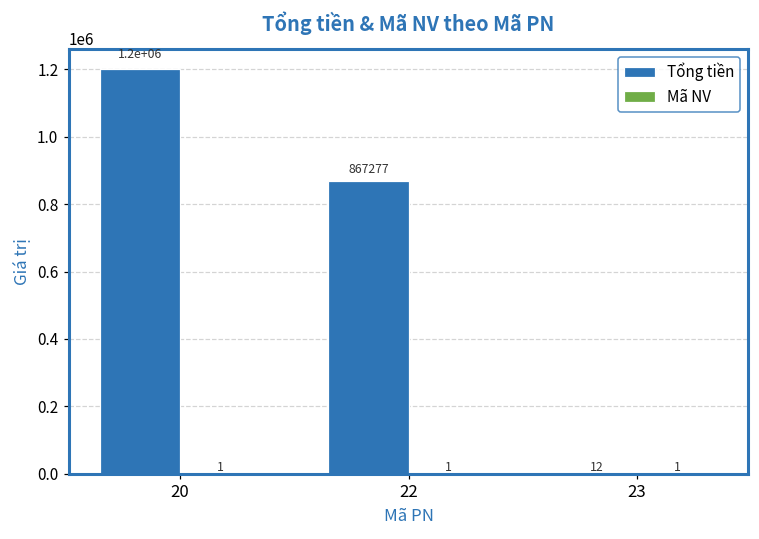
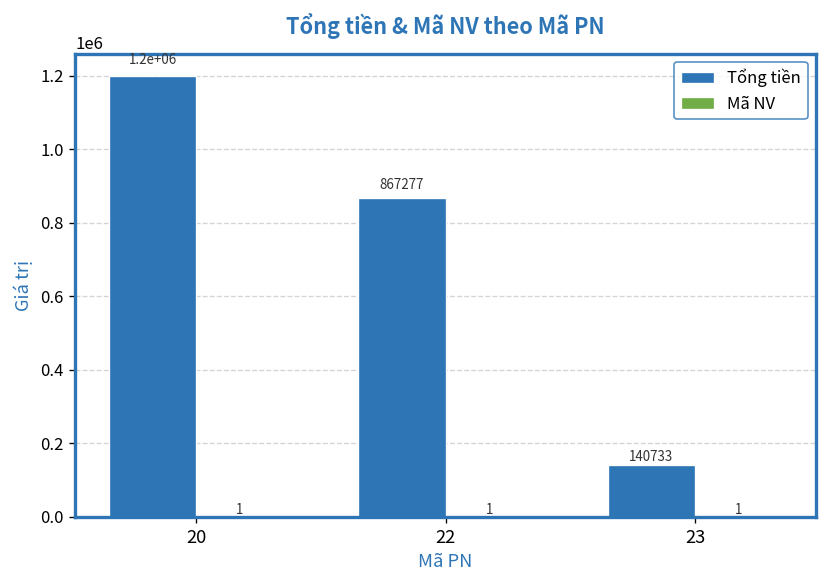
  {
    "Tổng tiền": {
      "20": "1.2e+06",
      "22": "867277",
-     "23": "12"
+     "23": "140733"
    },
    "Mã NV": {
      "20": "1",
      "22": "1",
      "23": "1"
    }
  }
